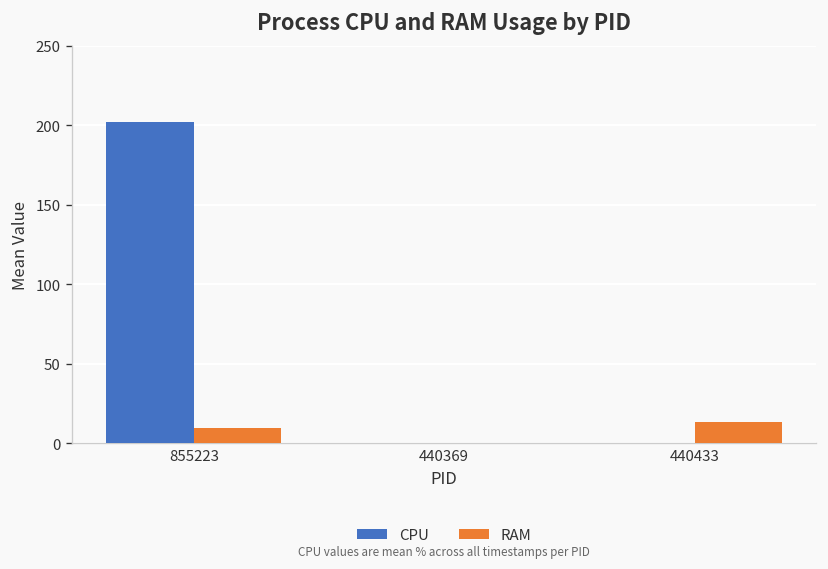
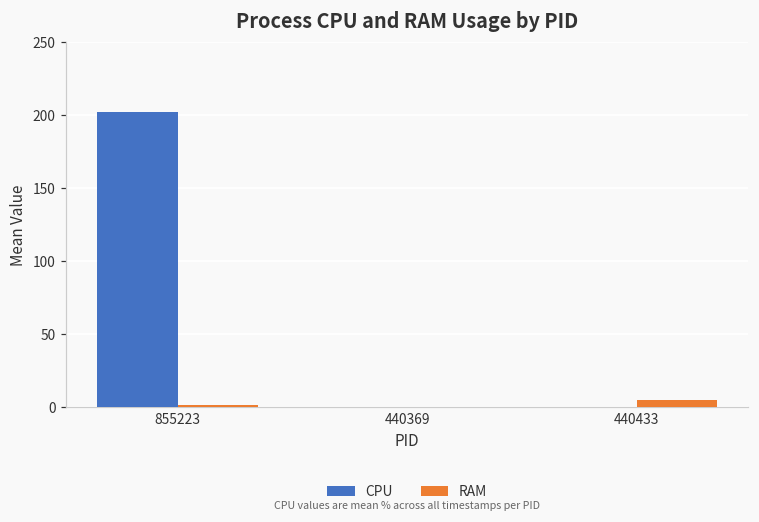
  {
    "CPU": {
      "855223": 202,
      "440369": 0,
      "440433": 0
    },
    "RAM": {
-     "855223": 10,
+     "855223": 1,
      "440369": 0,
-     "440433": 13
+     "440433": 4
    }
  }
